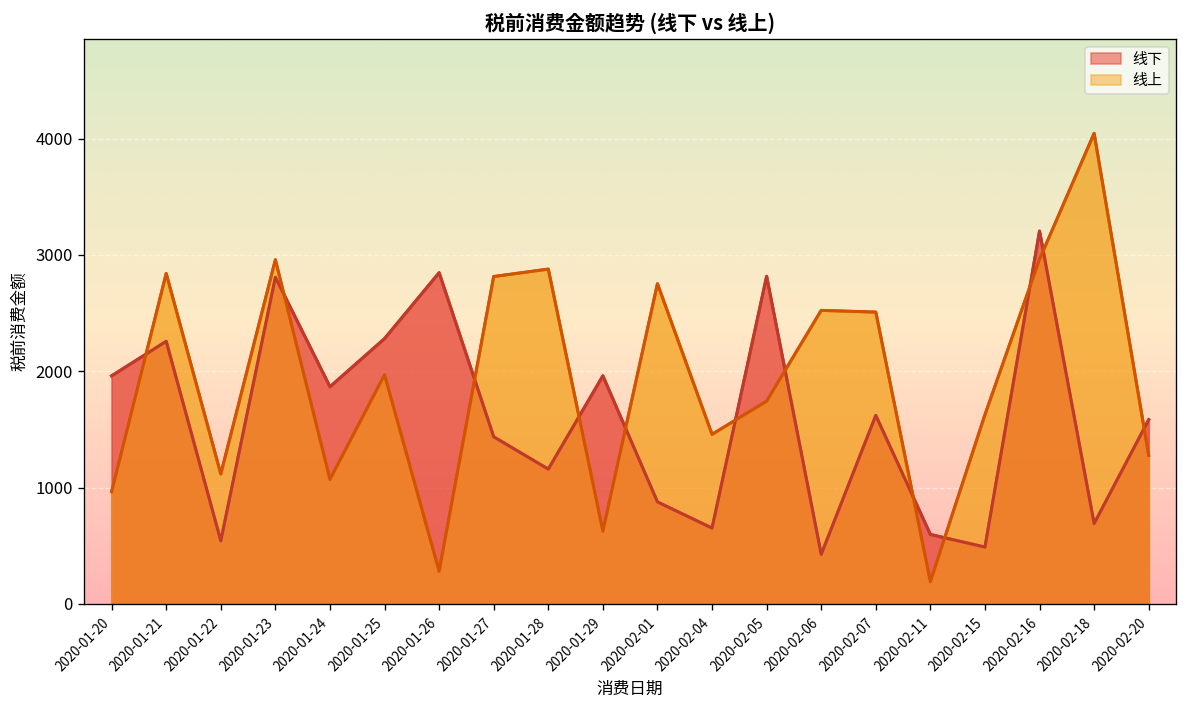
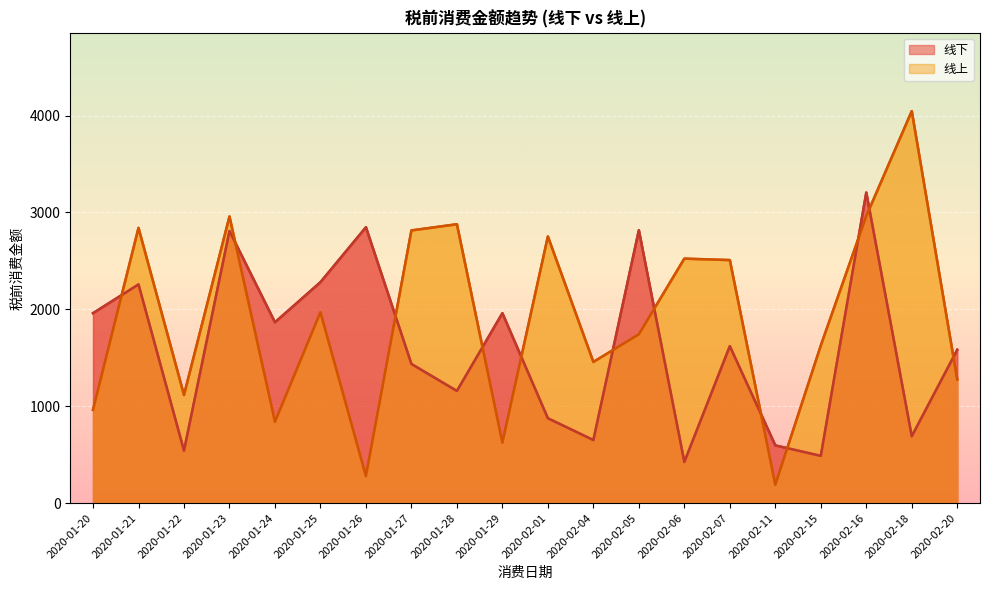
  {
    "线下": {
      "2020-01-20": 2000,
      "2020-01-21": 2300,
      "2020-01-22": 500,
      "2020-01-23": 2800,
      "2020-01-24": 1900,
      "2020-01-25": 2300,
      "2020-01-26": 2800,
      "2020-01-27": 1400,
      "2020-01-28": 1200,
      "2020-01-29": 2000,
      "2020-02-01": 900,
      "2020-02-04": 700,
      "2020-02-05": 2800,
      "2020-02-06": 400,
      "2020-02-07": 1600,
      "2020-02-11": 600,
      "2020-02-15": 500,
      "2020-02-16": 3200,
      "2020-02-18": 700,
      "2020-02-20": 1600
    },
    "线上": {
      "2020-01-20": 1000,
      "2020-01-21": 2800,
      "2020-01-22": 1100,
      "2020-01-23": 3000,
-     "2020-01-24": 1100,
+     "2020-01-24": 800,
      "2020-01-25": 2000,
      "2020-01-26": 300,
      "2020-01-27": 2800,
      "2020-01-28": 2900,
      "2020-01-29": 600,
      "2020-02-01": 2800,
      "2020-02-04": 1500,
      "2020-02-05": 1700,
      "2020-02-06": 2500,
      "2020-02-07": 2500,
      "2020-02-11": 200,
      "2020-02-15": 1600,
      "2020-02-16": 3000,
      "2020-02-18": 4000,
      "2020-02-20": 1300
    }
  }
